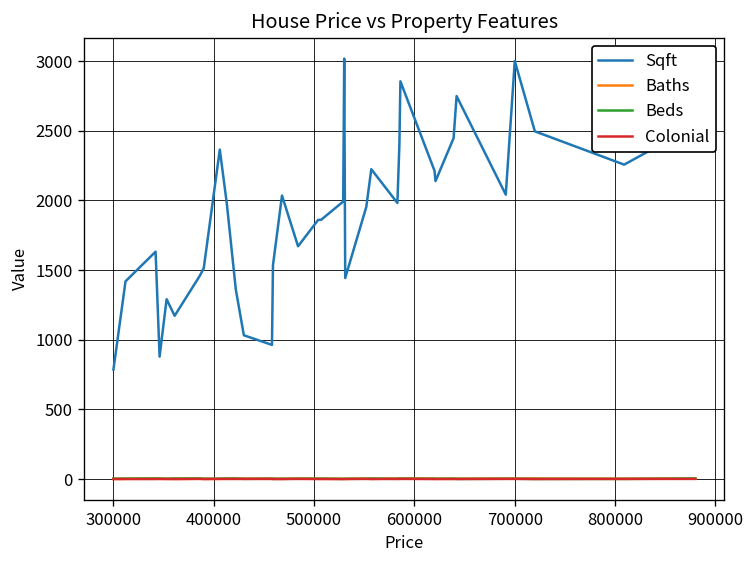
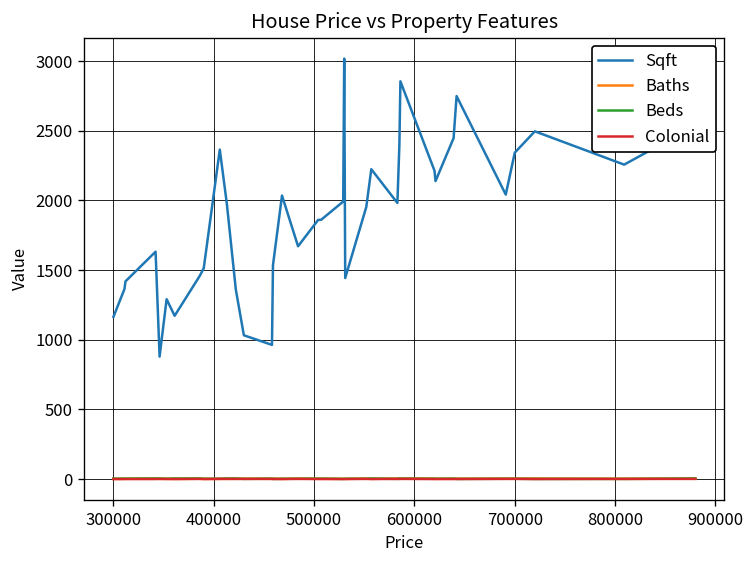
  {
    "Sqft": {
-     "300000": 790,
-     "700000": 3000
+     "300000": 1160,
+     "700000": 2340
    },
    "Colonial": {
      "300000": 0,
      "700000": 0
    }
  }
